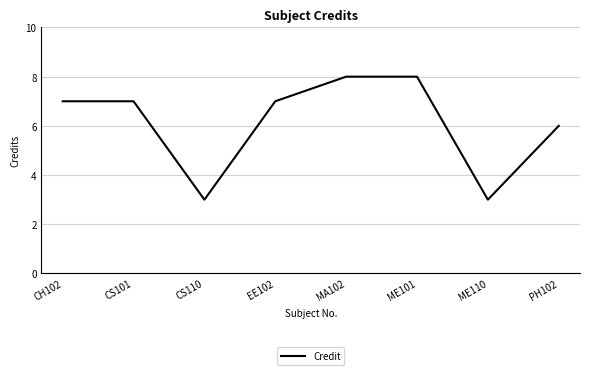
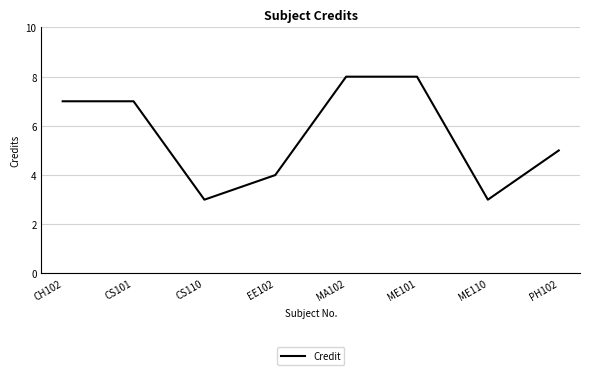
  {
    "CH102": 7,
    "CS101": 7,
    "CS110": 3,
-   "EE102": 7,
+   "EE102": 4,
    "MA102": 8,
    "ME101": 8,
    "ME110": 3,
-   "PH102": 6
+   "PH102": 5
  }
